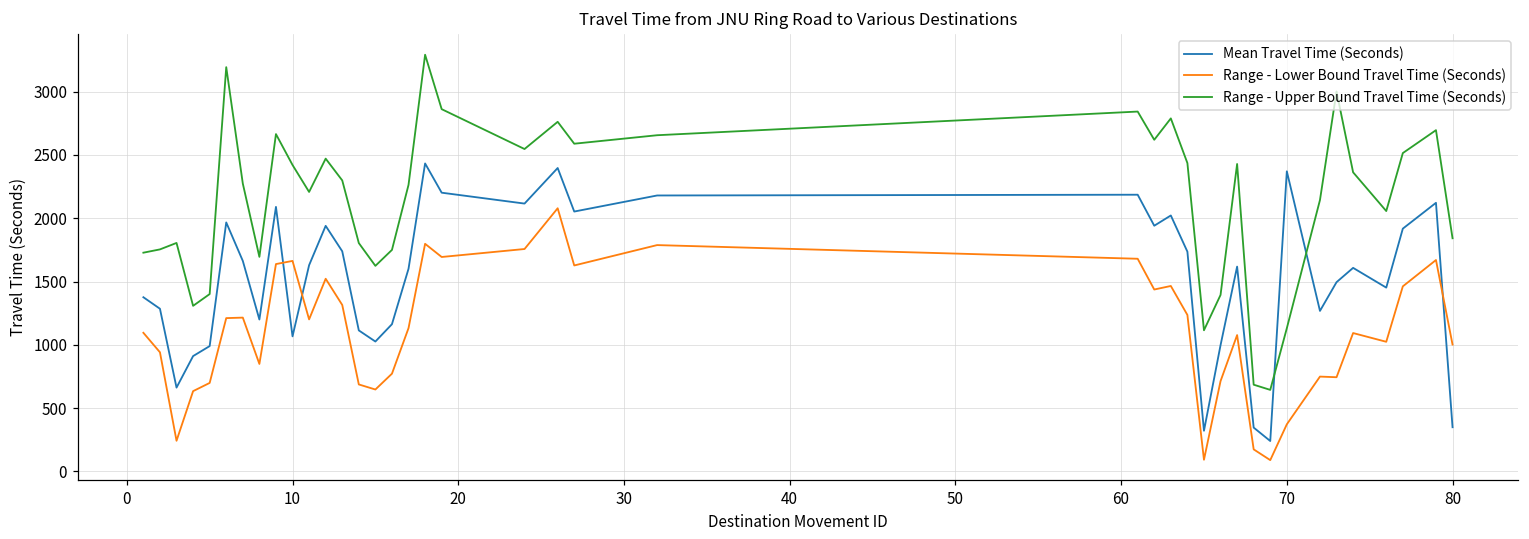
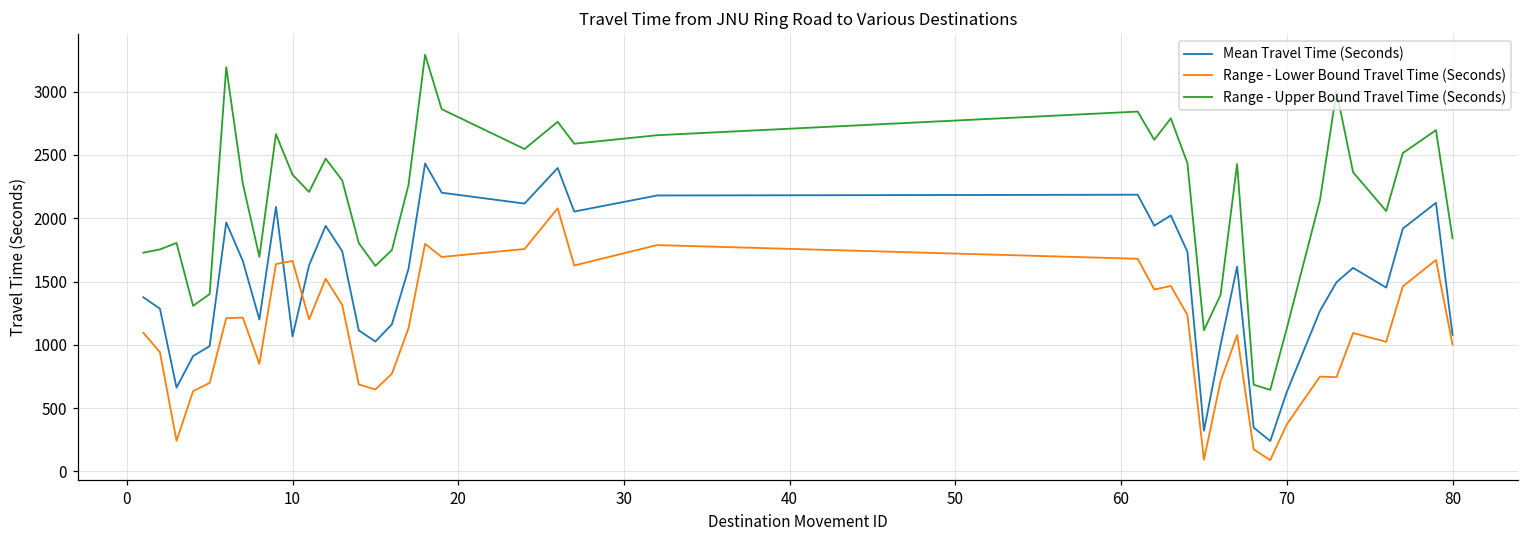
  {
    "Mean Travel Time (Seconds)": {
      "10": 1070,
-     "70": 2370,
-     "80": 350
+     "70": 630,
+     "80": 1080
    },
    "Range - Lower Bound Travel Time (Seconds)": {
      "10": 1660,
      "70": 370,
      "80": 1000
    },
    "Range - Upper Bound Travel Time (Seconds)": {
-     "10": 2420,
+     "10": 2340,
      "70": 1130,
      "80": 1840
    }
  }
